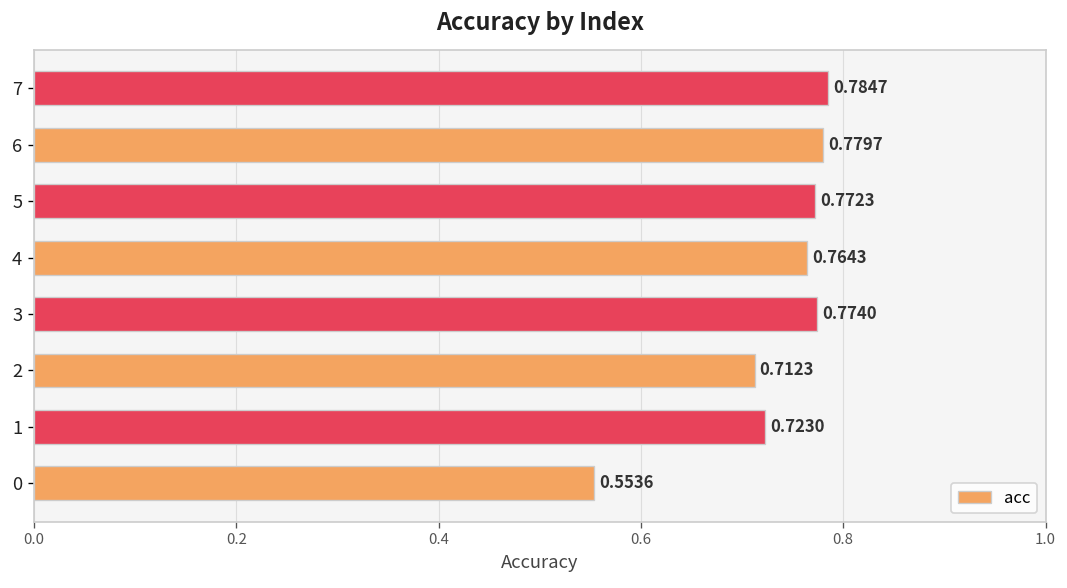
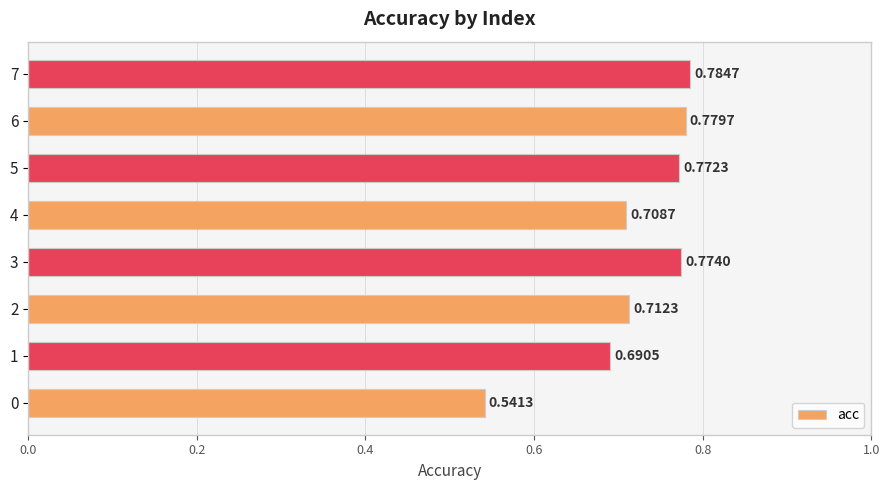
  {
    "7": 0.7847,
    "6": 0.7797,
    "5": 0.7723,
-   "4": 0.7643,
+   "4": 0.7087,
    "3": 0.7740,
    "2": 0.7123,
-   "1": 0.7230,
-   "0": 0.5536
+   "1": 0.6905,
+   "0": 0.5413
  }
